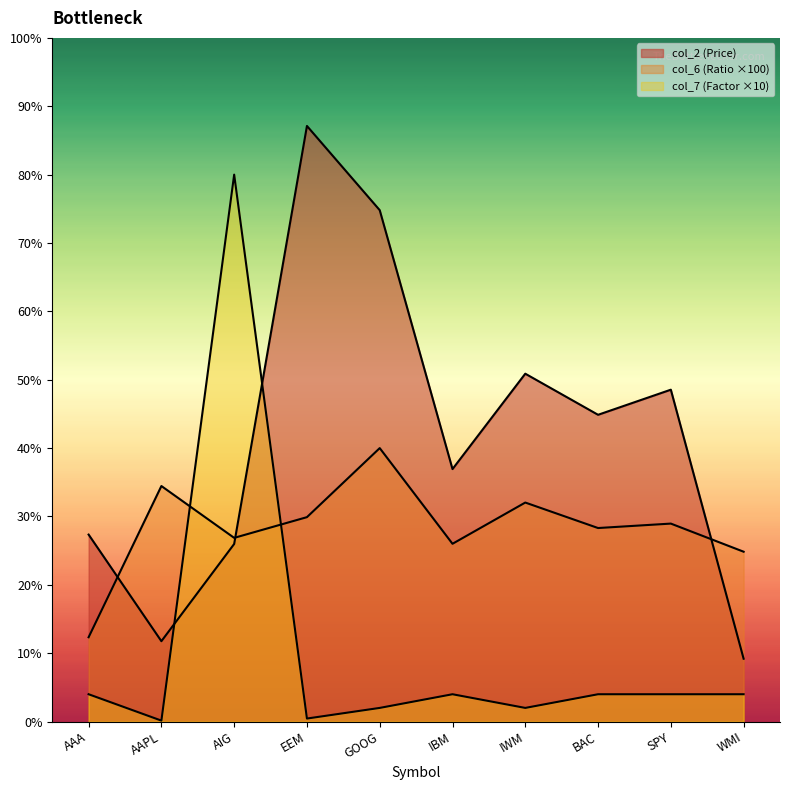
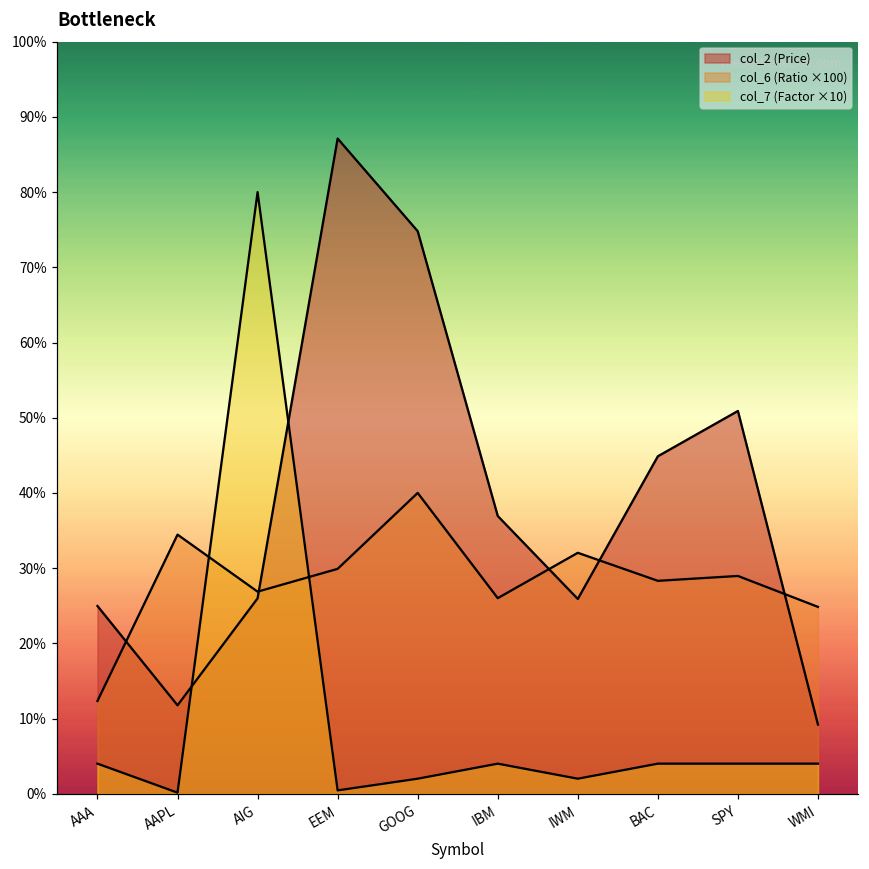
  {
    "col_2 (Price)": {
-     "AAA": "27%",
+     "AAA": "25%",
      "AAPL": "12%",
      "AIG": "26%",
      "EEM": "87%",
      "GOOG": "75%",
      "IBM": "37%",
-     "IWM": "51%",
+     "IWM": "26%",
      "BAC": "45%",
-     "SPY": "49%",
+     "SPY": "51%",
      "WMI": "9%"
    }
  }
